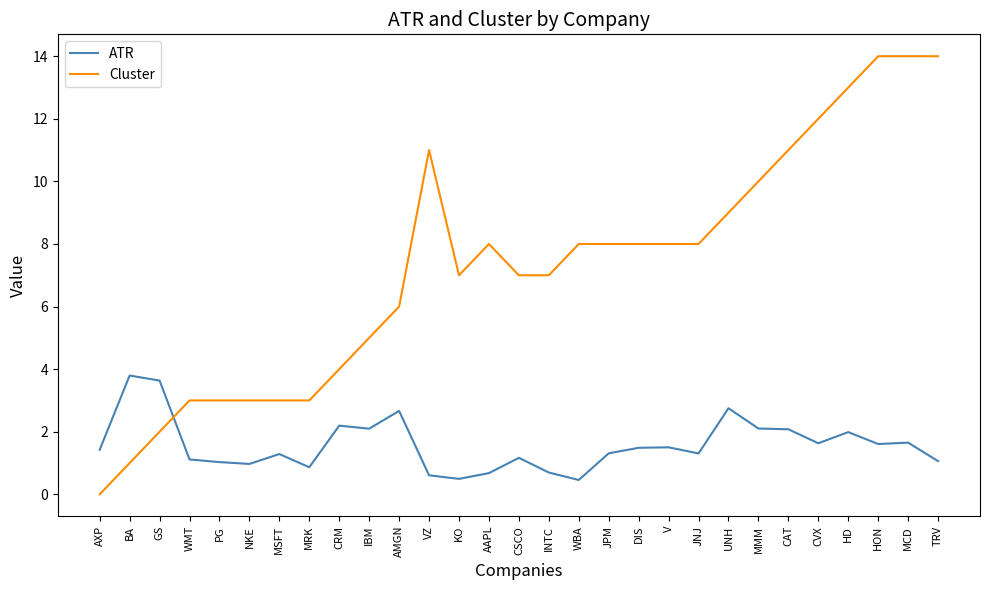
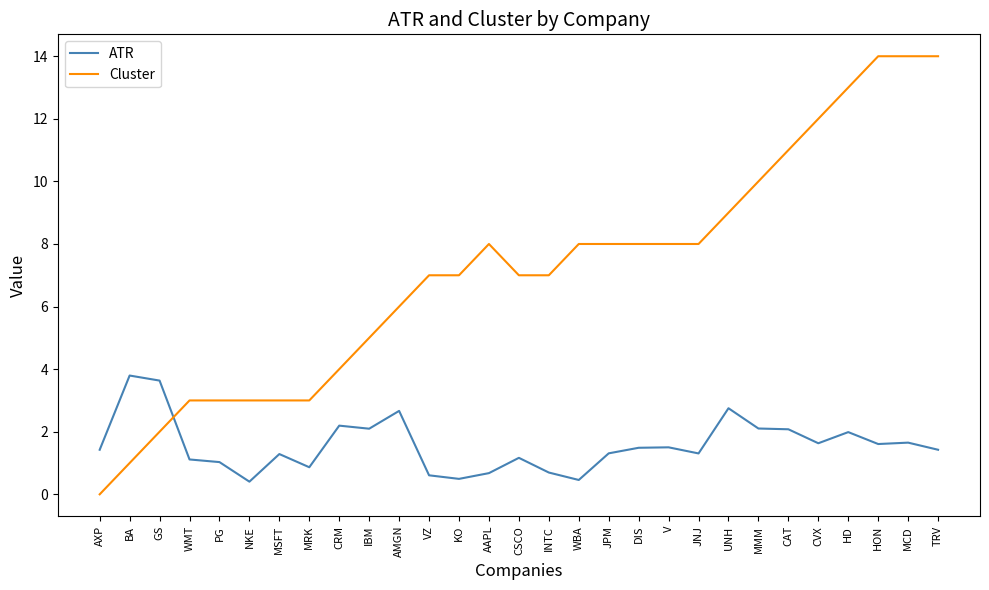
  {
    "ATR": {
      "AXP": 1.4,
      "BA": 3.8,
      "GS": 3.6,
      "WMT": 1.1,
      "PG": 1.0,
-     "NKE": 1.0,
+     "NKE": 0.4,
      "MSFT": 1.3,
      "MRK": 0.9,
      "CRM": 2.2,
      "IBM": 2.1,
      "AMGN": 2.7,
      "VZ": 0.6,
      "KO": 0.5,
      "AAPL": 0.7,
      "CSCO": 1.2,
      "INTC": 0.7,
      "WBA": 0.5,
      "JPM": 1.3,
      "DIS": 1.5,
      "V": 1.5,
      "JNJ": 1.3,
      "UNH": 2.8,
      "MMM": 2.1,
      "CAT": 2.1,
      "CVX": 1.6,
      "HD": 2.0,
      "HON": 1.6,
      "MCD": 1.7,
-     "TRV": 1.1
+     "TRV": 1.4
    },
    "Cluster": {
      "AXP": 0,
      "BA": 1,
      "GS": 2,
      "WMT": 3,
      "PG": 3,
      "NKE": 3,
      "MSFT": 3,
      "MRK": 3,
      "CRM": 4,
      "IBM": 5,
      "AMGN": 6,
-     "VZ": 11,
+     "VZ": 7,
      "KO": 7,
      "AAPL": 8,
      "CSCO": 7,
      "INTC": 7,
      "WBA": 8,
      "JPM": 8,
      "DIS": 8,
      "V": 8,
      "JNJ": 8,
      "UNH": 9,
      "MMM": 10,
      "CAT": 11,
      "CVX": 12,
      "HD": 13,
      "HON": 14,
      "MCD": 14,
      "TRV": 14
    }
  }
